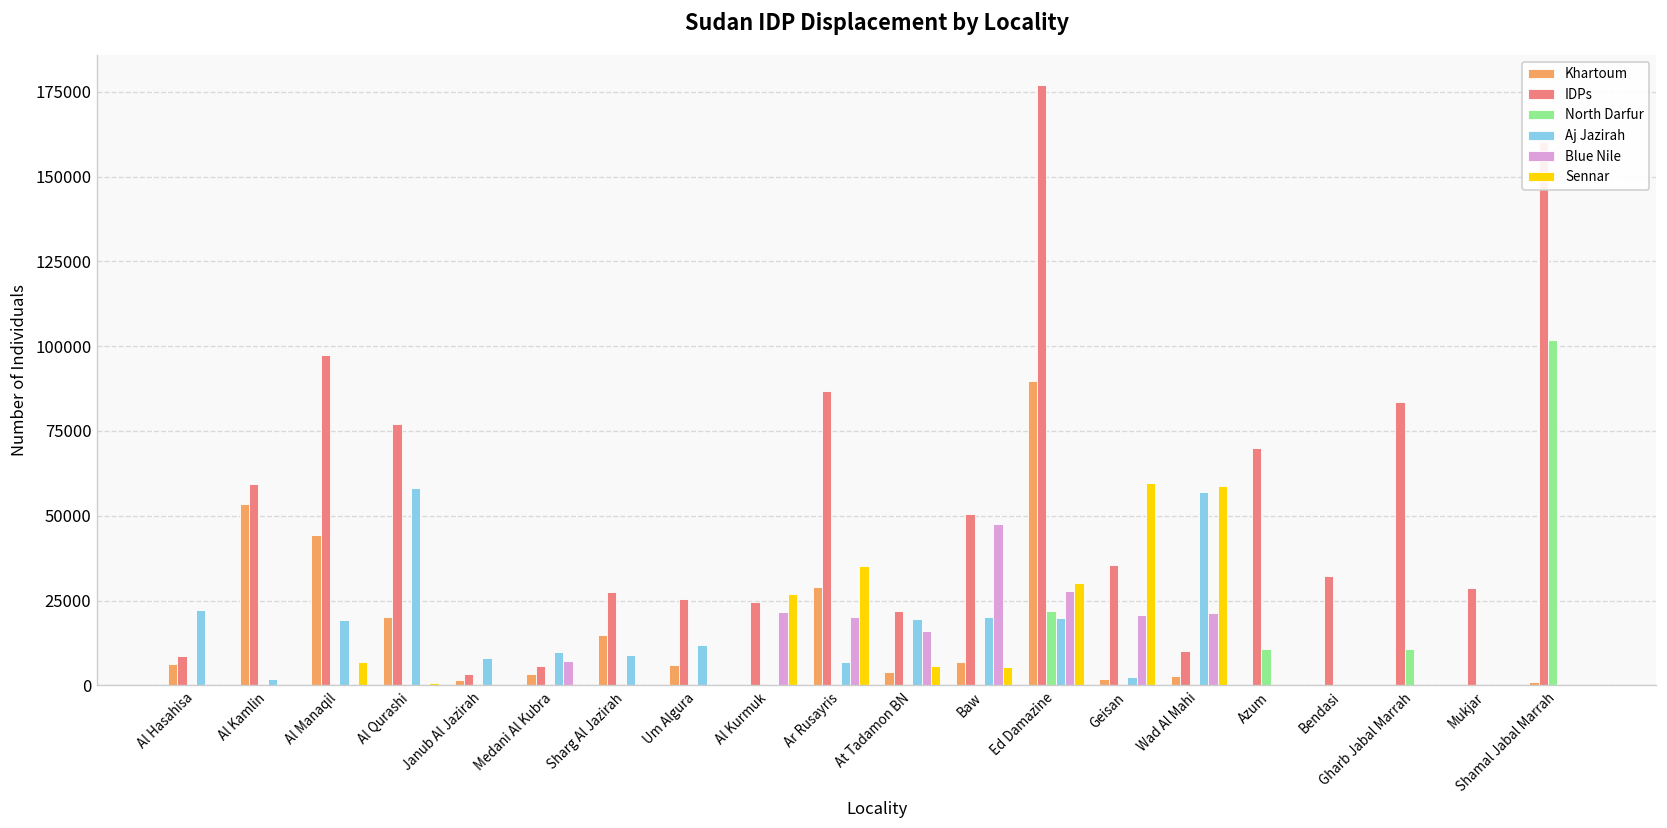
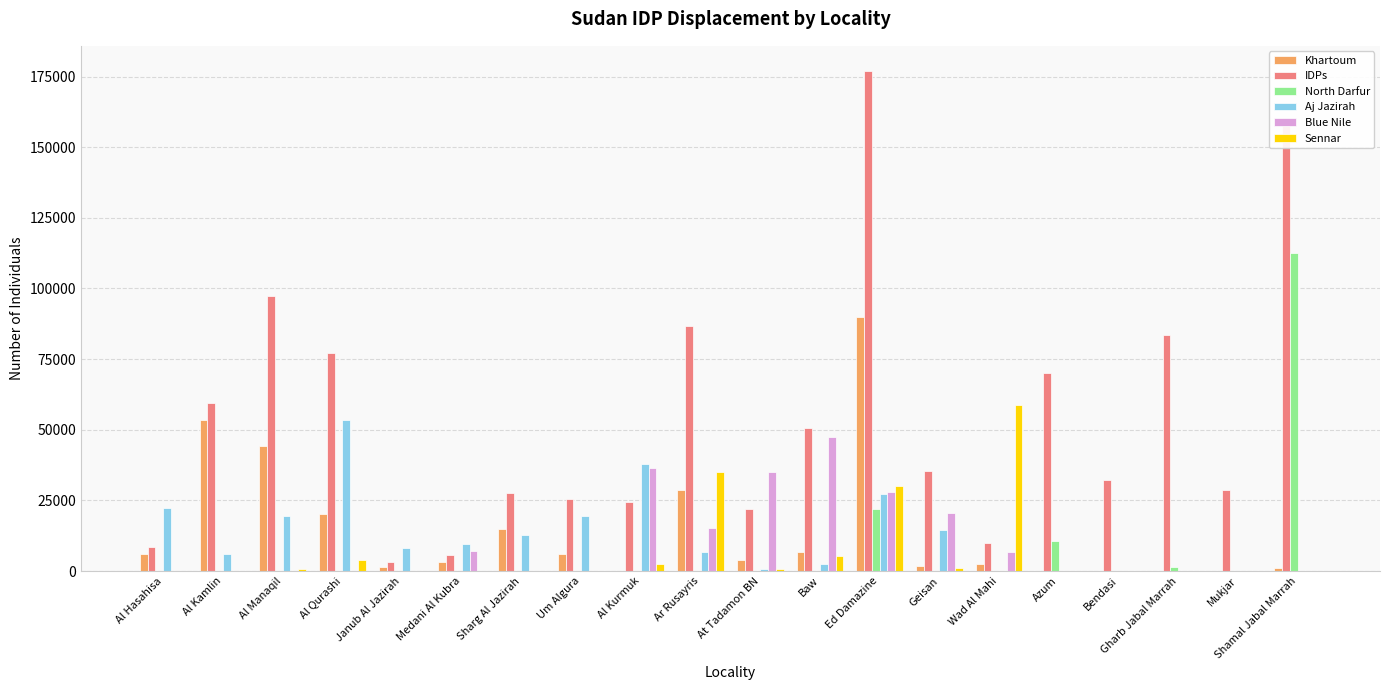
  {
    "North Darfur": {
      "Al Hasahisa": 0,
      "Al Kamlin": 0,
      "Al Manaqil": 0,
      "Al Qurashi": 0,
      "Janub Al Jazirah": 0,
      "Medani Al Kubra": 0,
      "Sharg Al Jazirah": 0,
      "Um Algura": 0,
      "Al Kurmuk": 0,
      "Ar Rusayris": 0,
      "At Tadamon BN": 0,
      "Baw": 0,
      "Ed Damazine": 22000,
      "Geisan": 0,
      "Wad Al Mahi": 0,
      "Azum": 11000,
      "Bendasi": 0,
-     "Gharb Jabal Marrah": 11000,
+     "Gharb Jabal Marrah": 1000,
      "Mukjar": 0,
-     "Shamal Jabal Marrah": 102000
+     "Shamal Jabal Marrah": 113000
    },
    "Aj Jazirah": {
      "Al Hasahisa": 22000,
-     "Al Kamlin": 2000,
+     "Al Kamlin": 6000,
      "Al Manaqil": 19000,
-     "Al Qurashi": 58000,
+     "Al Qurashi": 53000,
      "Janub Al Jazirah": 8000,
      "Medani Al Kubra": 10000,
-     "Sharg Al Jazirah": 9000,
-     "Um Algura": 12000,
-     "Al Kurmuk": 0,
+     "Sharg Al Jazirah": 13000,
+     "Um Algura": 20000,
+     "Al Kurmuk": 38000,
      "Ar Rusayris": 7000,
-     "At Tadamon BN": 20000,
-     "Baw": 20000,
-     "Ed Damazine": 20000,
-     "Geisan": 3000,
-     "Wad Al Mahi": 57000,
+     "At Tadamon BN": 1000,
+     "Baw": 2000,
+     "Ed Damazine": 27000,
+     "Geisan": 15000,
+     "Wad Al Mahi": 0,
      "Azum": 0,
      "Bendasi": 0,
      "Gharb Jabal Marrah": 0,
      "Mukjar": 0,
      "Shamal Jabal Marrah": 0
    },
    "Blue Nile": {
      "Al Hasahisa": 0,
      "Al Kamlin": 0,
      "Al Manaqil": 0,
      "Al Qurashi": 0,
      "Janub Al Jazirah": 0,
      "Medani Al Kubra": 7000,
      "Sharg Al Jazirah": 0,
      "Um Algura": 0,
-     "Al Kurmuk": 22000,
-     "Ar Rusayris": 20000,
-     "At Tadamon BN": 16000,
+     "Al Kurmuk": 36000,
+     "Ar Rusayris": 15000,
+     "At Tadamon BN": 35000,
      "Baw": 48000,
      "Ed Damazine": 28000,
      "Geisan": 21000,
-     "Wad Al Mahi": 21000,
+     "Wad Al Mahi": 7000,
      "Azum": 0,
      "Bendasi": 0,
      "Gharb Jabal Marrah": 0,
      "Mukjar": 0,
      "Shamal Jabal Marrah": 0
    },
    "Sennar": {
      "Al Hasahisa": 0,
      "Al Kamlin": 0,
-     "Al Manaqil": 7000,
-     "Al Qurashi": 1000,
+     "Al Manaqil": 1000,
+     "Al Qurashi": 4000,
      "Janub Al Jazirah": 0,
      "Medani Al Kubra": 0,
      "Sharg Al Jazirah": 0,
      "Um Algura": 0,
-     "Al Kurmuk": 27000,
+     "Al Kurmuk": 2000,
      "Ar Rusayris": 35000,
-     "At Tadamon BN": 6000,
+     "At Tadamon BN": 1000,
      "Baw": 5000,
      "Ed Damazine": 30000,
-     "Geisan": 60000,
+     "Geisan": 1000,
      "Wad Al Mahi": 59000,
      "Azum": 0,
      "Bendasi": 0,
      "Gharb Jabal Marrah": 0,
      "Mukjar": 0,
      "Shamal Jabal Marrah": 0
    }
  }
